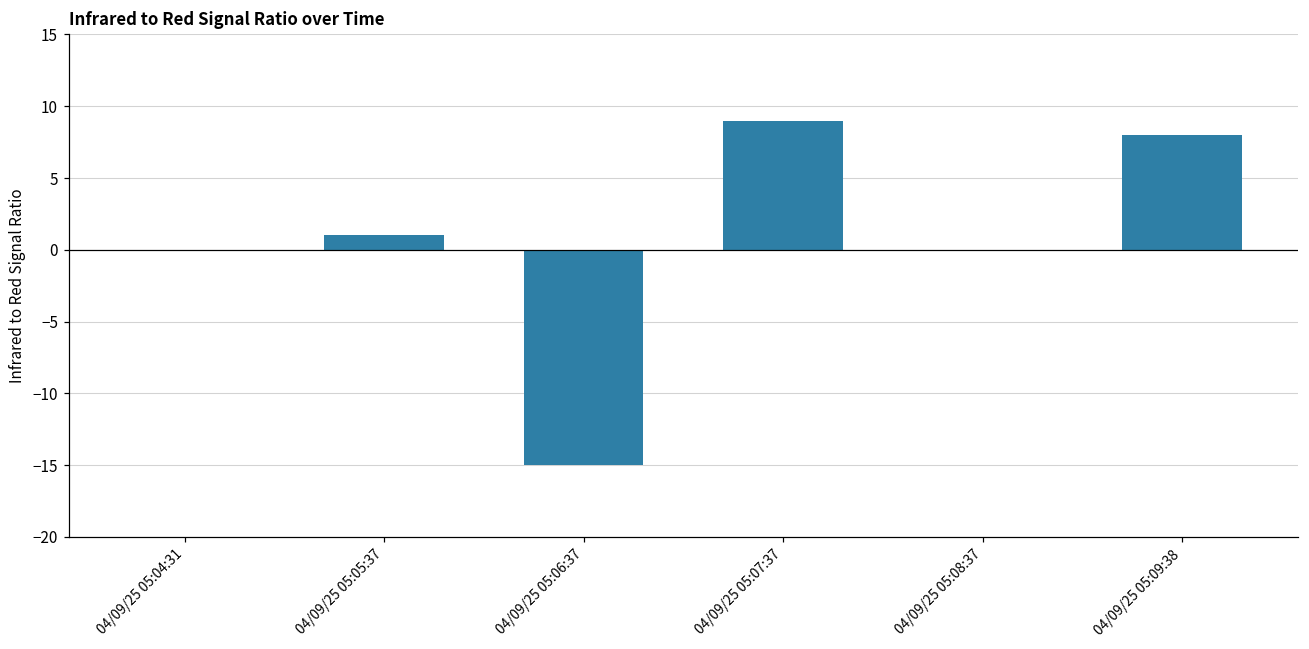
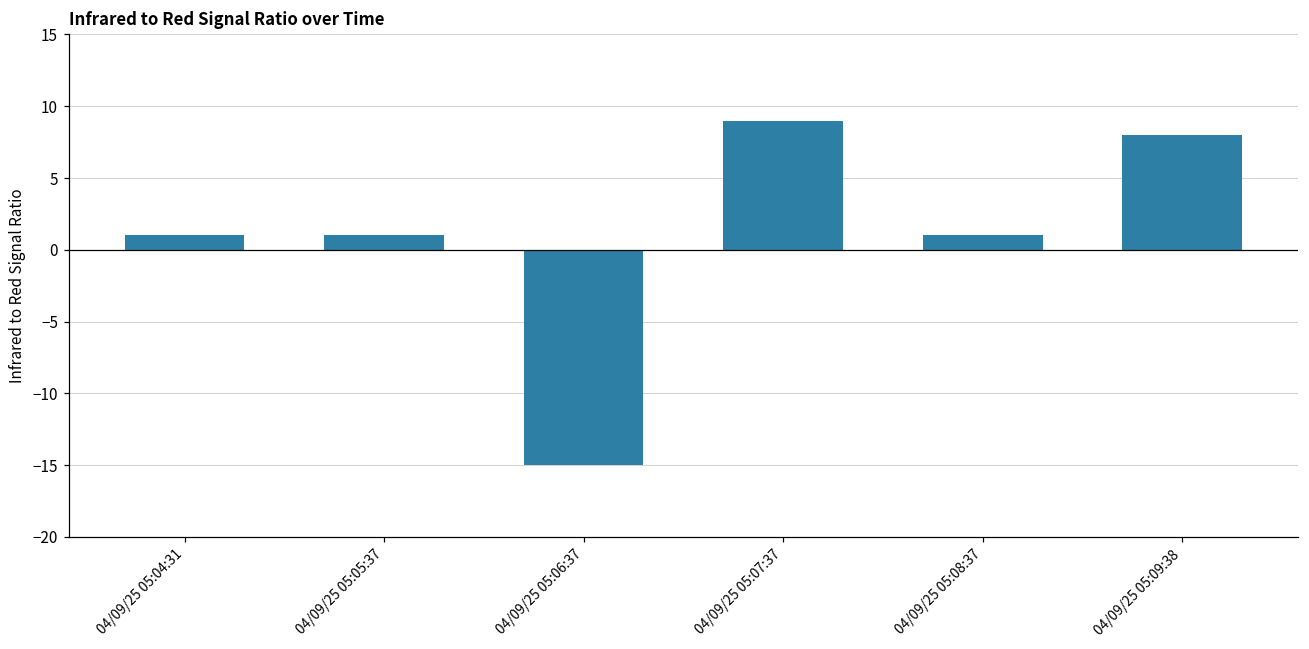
  {
-   "04/09/25 05:04:31": 0,
+   "04/09/25 05:04:31": 1,
    "04/09/25 05:05:37": 1,
    "04/09/25 05:06:37": -15,
    "04/09/25 05:07:37": 9,
-   "04/09/25 05:08:37": 0,
+   "04/09/25 05:08:37": 1,
    "04/09/25 05:09:38": 8
  }
